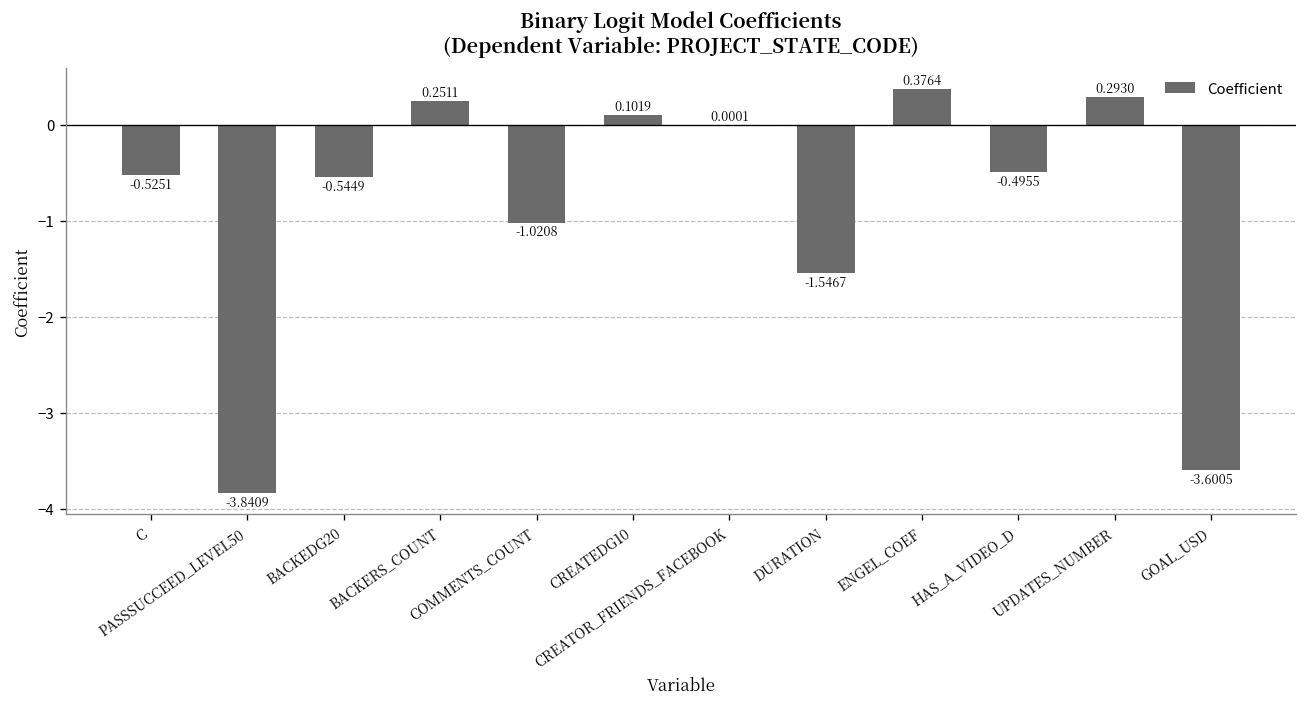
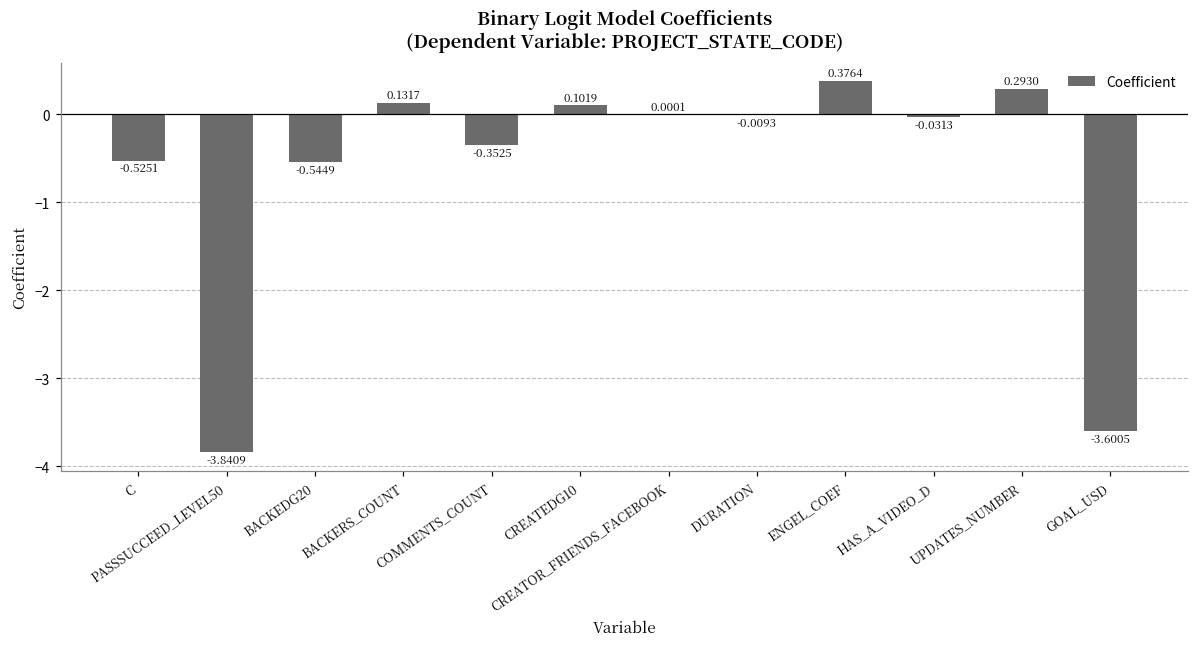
  {
    "C": -0.5251,
    "PASSSUCCEED_LEVEL50": -3.8409,
    "BACKEDG20": -0.5449,
-   "BACKERS_COUNT": 0.2511,
-   "COMMENTS_COUNT": -1.0208,
+   "BACKERS_COUNT": 0.1317,
+   "COMMENTS_COUNT": -0.3525,
    "CREATEDG10": 0.1019,
    "CREATOR_FRIENDS_FACEBOOK": 0.0001,
-   "DURATION": -1.5467,
+   "DURATION": -0.0093,
    "ENGEL_COEF": 0.3764,
-   "HAS_A_VIDEO_D": -0.4955,
+   "HAS_A_VIDEO_D": -0.0313,
    "UPDATES_NUMBER": 0.2930,
    "GOAL_USD": -3.6005
  }
